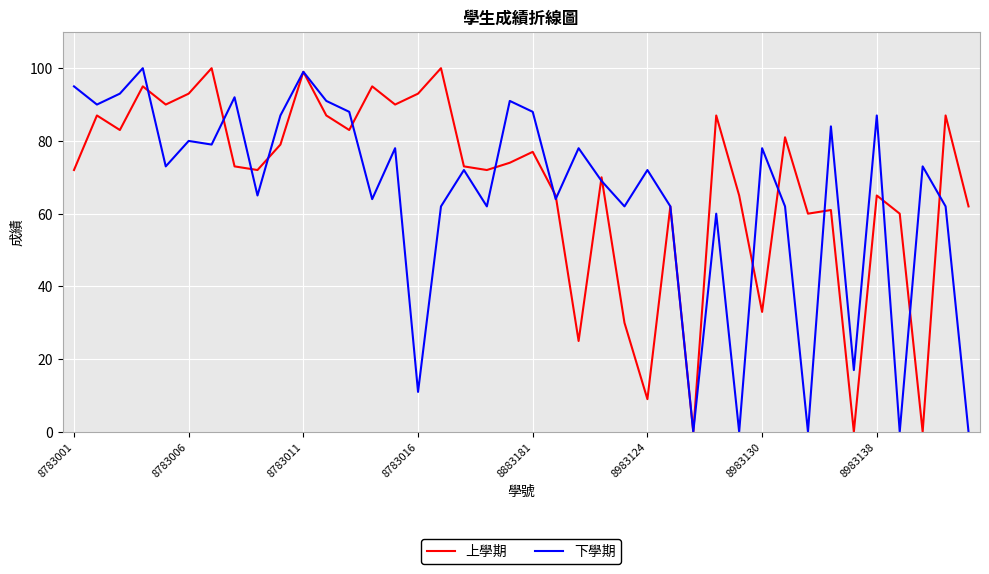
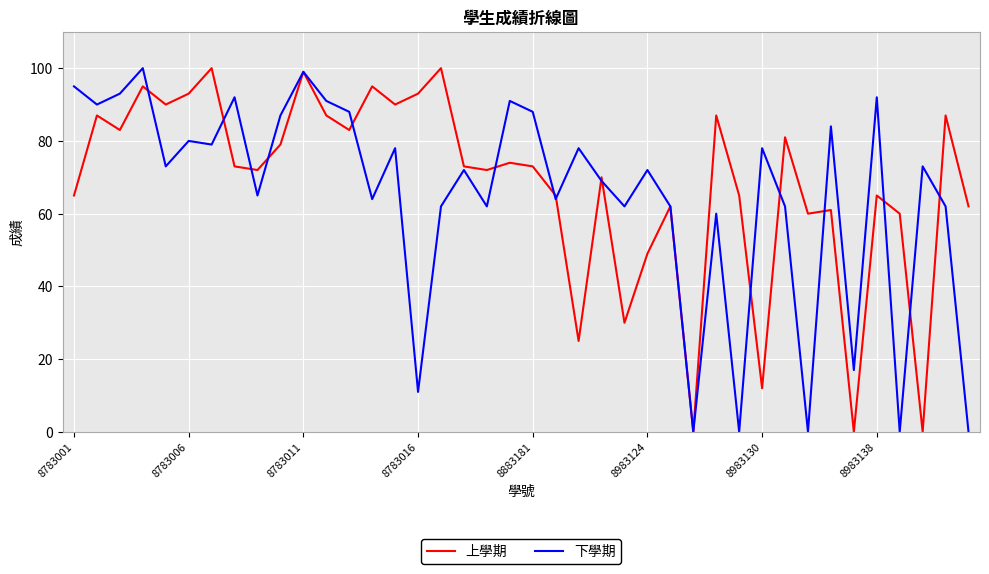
  {
    "上學期": {
-     "8783001": 72,
+     "8783001": 65,
      "8783006": 93,
      "8783016": 93,
-     "8883181": 77,
-     "8983124": 9,
-     "8983130": 33,
+     "8883181": 73,
+     "8983124": 49,
+     "8983130": 12,
      "8983138": 65
    },
    "下學期": {
      "8783001": 95,
      "8783006": 80,
      "8783016": 11,
      "8883181": 88,
      "8983124": 72,
      "8983130": 78,
-     "8983138": 87
+     "8983138": 92
    }
  }
